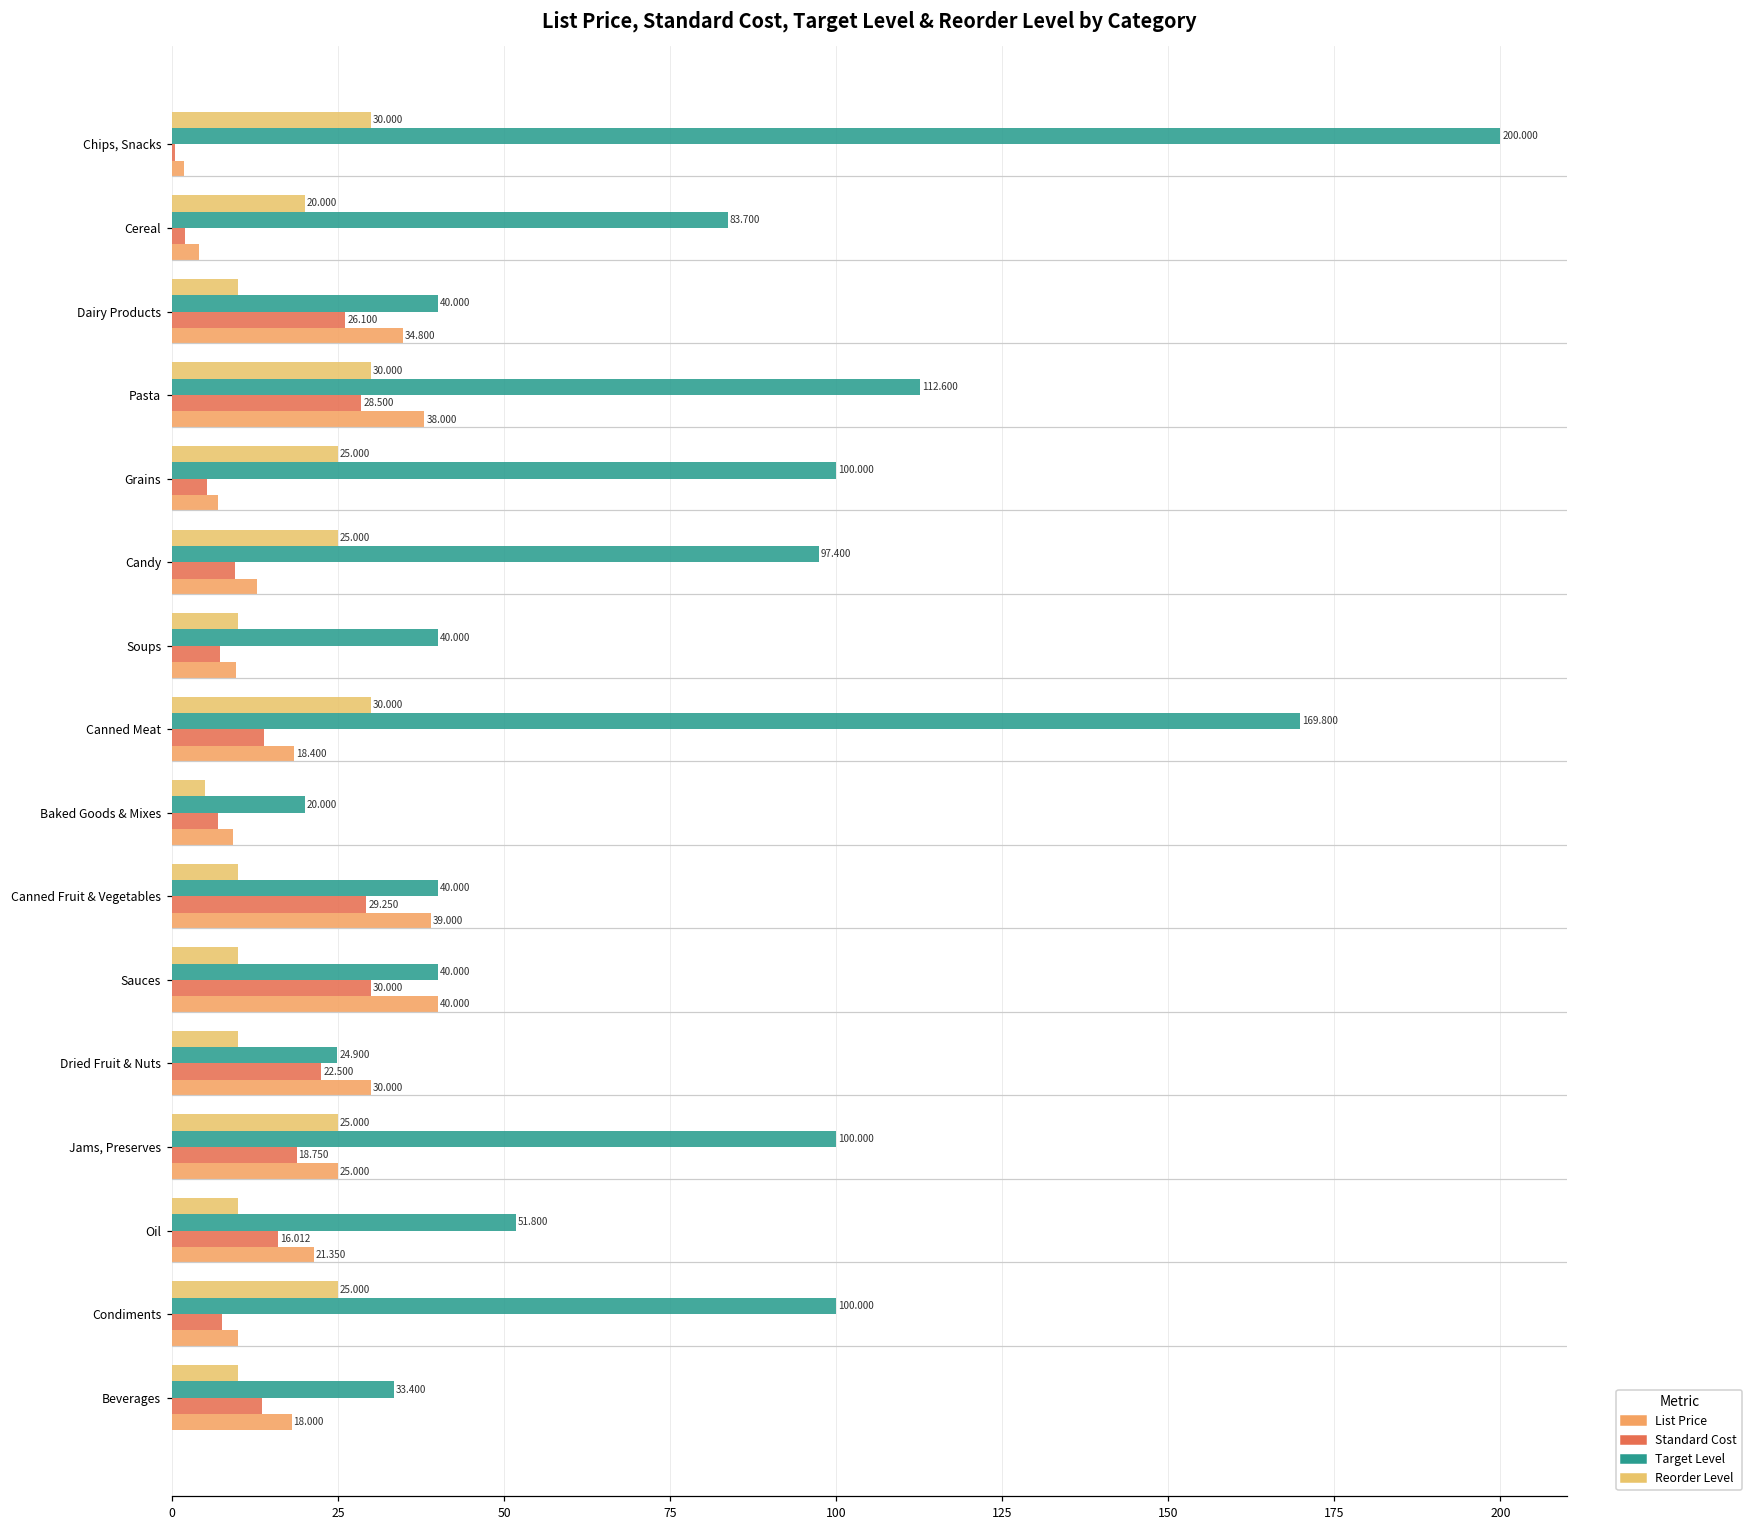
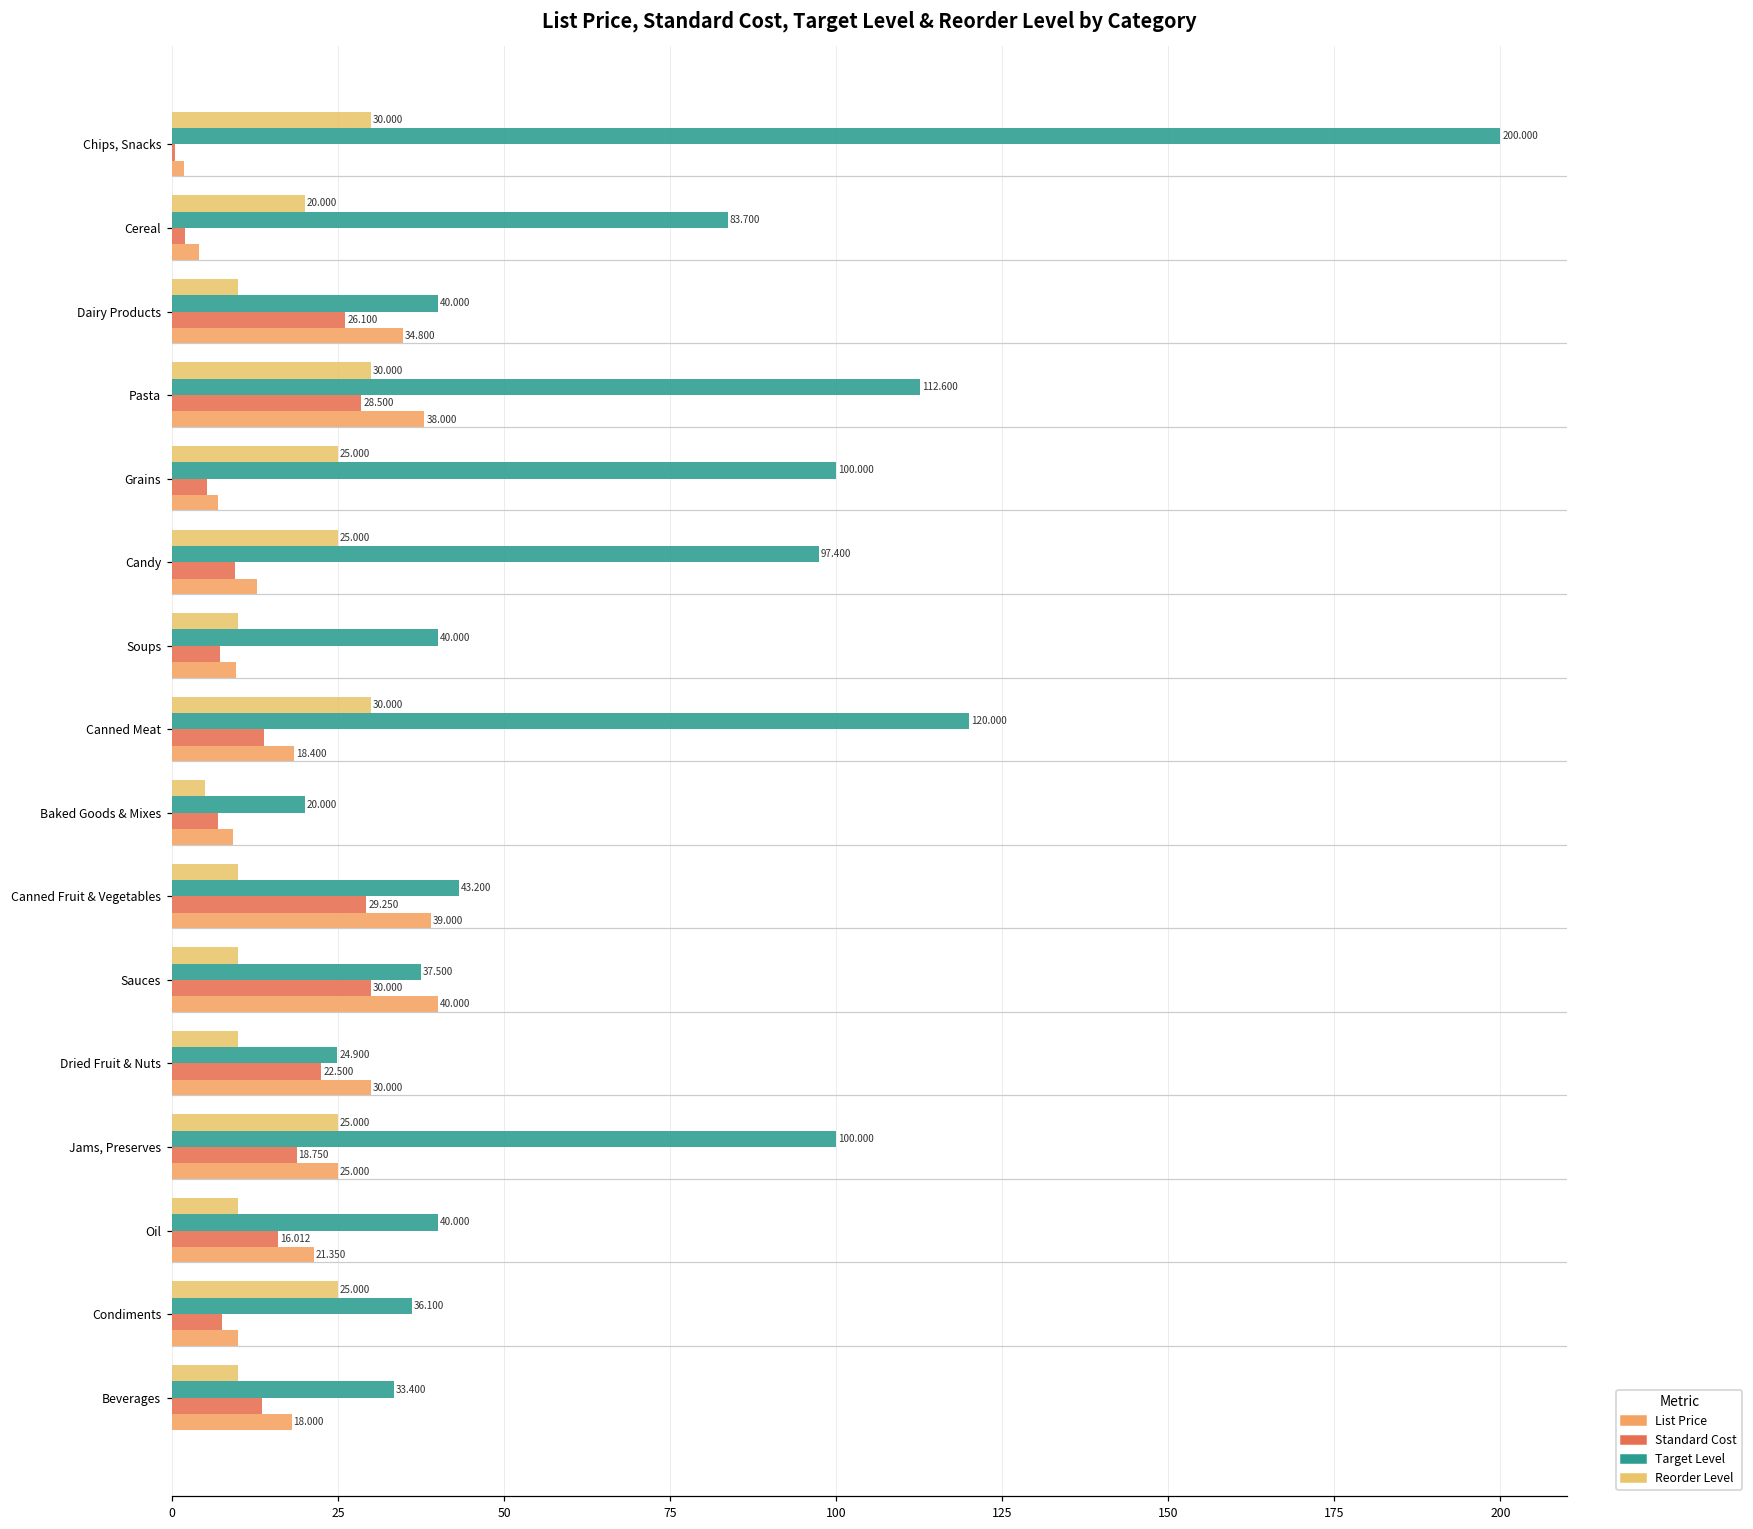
  {
    "Target Level": {
      "Chips, Snacks": 200.000,
      "Cereal": 83.700,
      "Dairy Products": 40.000,
      "Pasta": 112.600,
      "Grains": 100.000,
      "Candy": 97.400,
      "Soups": 40.000,
-     "Canned Meat": 169.800,
+     "Canned Meat": 120.000,
      "Baked Goods & Mixes": 20.000,
-     "Canned Fruit & Vegetables": 40.000,
-     "Sauces": 40.000,
+     "Canned Fruit & Vegetables": 43.200,
+     "Sauces": 37.500,
      "Dried Fruit & Nuts": 24.900,
      "Jams, Preserves": 100.000,
-     "Oil": 51.800,
-     "Condiments": 100.000,
+     "Oil": 40.000,
+     "Condiments": 36.100,
      "Beverages": 33.400
    }
  }
